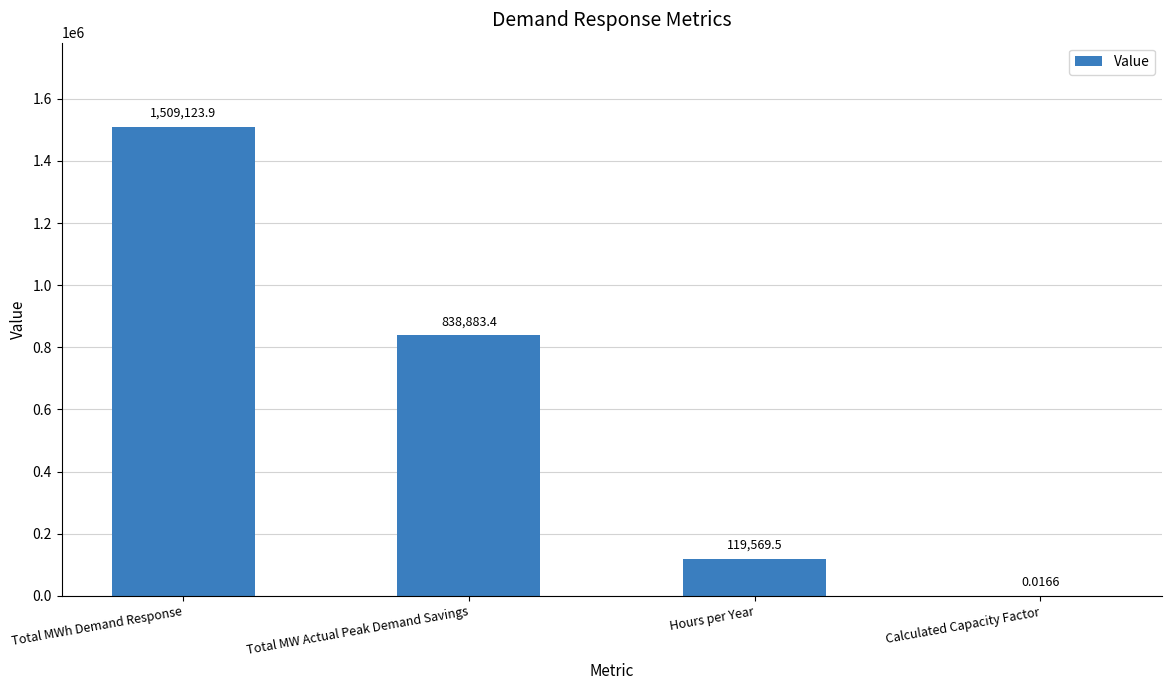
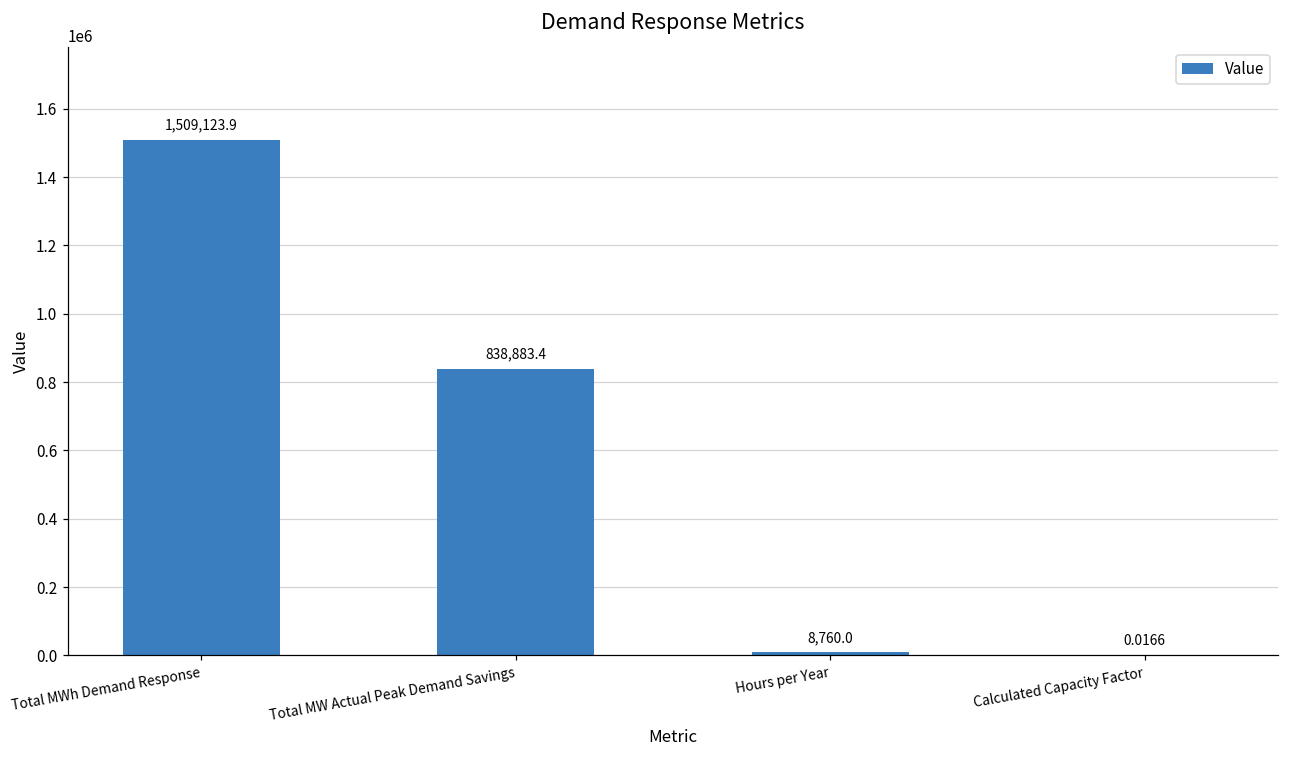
  {
    "Total MWh Demand Response": "1,509,123.9",
    "Total MW Actual Peak Demand Savings": "838,883.4",
-   "Hours per Year": "119,569.5",
+   "Hours per Year": "8,760.0",
    "Calculated Capacity Factor": "0.0166"
  }
